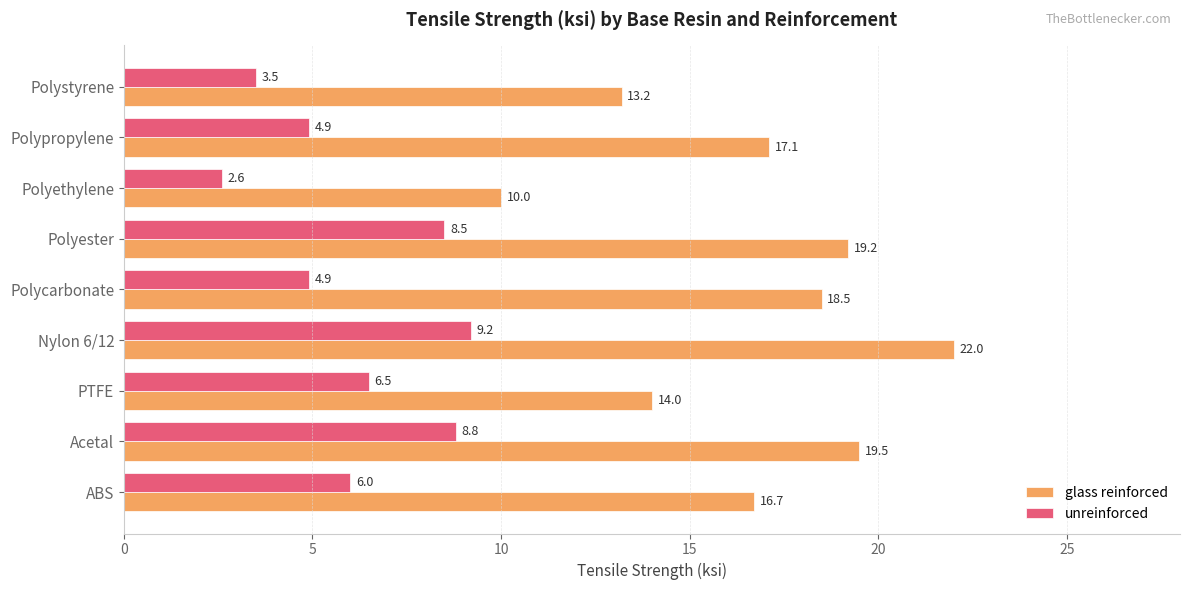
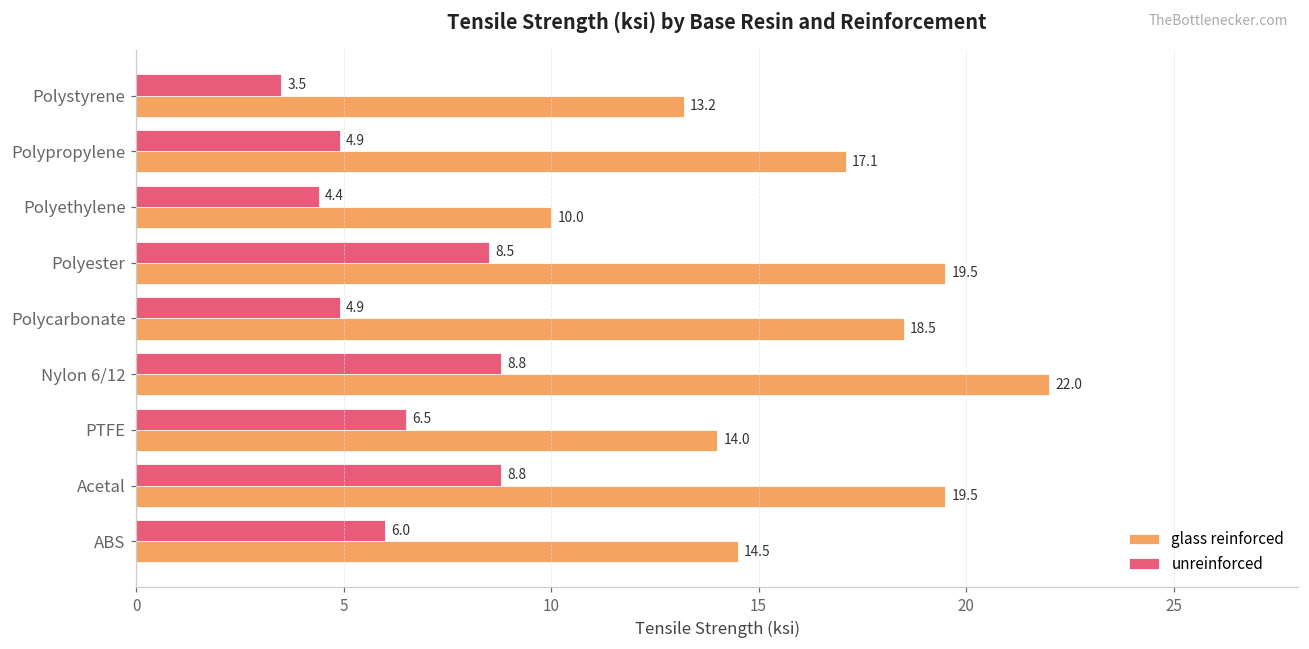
  {
    "glass reinforced": {
      "Polystyrene": 13.2,
      "Polypropylene": 17.1,
      "Polyethylene": 10.0,
-     "Polyester": 19.2,
+     "Polyester": 19.5,
      "Polycarbonate": 18.5,
      "Nylon 6/12": 22.0,
      "PTFE": 14.0,
      "Acetal": 19.5,
-     "ABS": 16.7
+     "ABS": 14.5
    },
    "unreinforced": {
      "Polystyrene": 3.5,
      "Polypropylene": 4.9,
-     "Polyethylene": 2.6,
+     "Polyethylene": 4.4,
      "Polyester": 8.5,
      "Polycarbonate": 4.9,
-     "Nylon 6/12": 9.2,
+     "Nylon 6/12": 8.8,
      "PTFE": 6.5,
      "Acetal": 8.8,
      "ABS": 6.0
    }
  }
